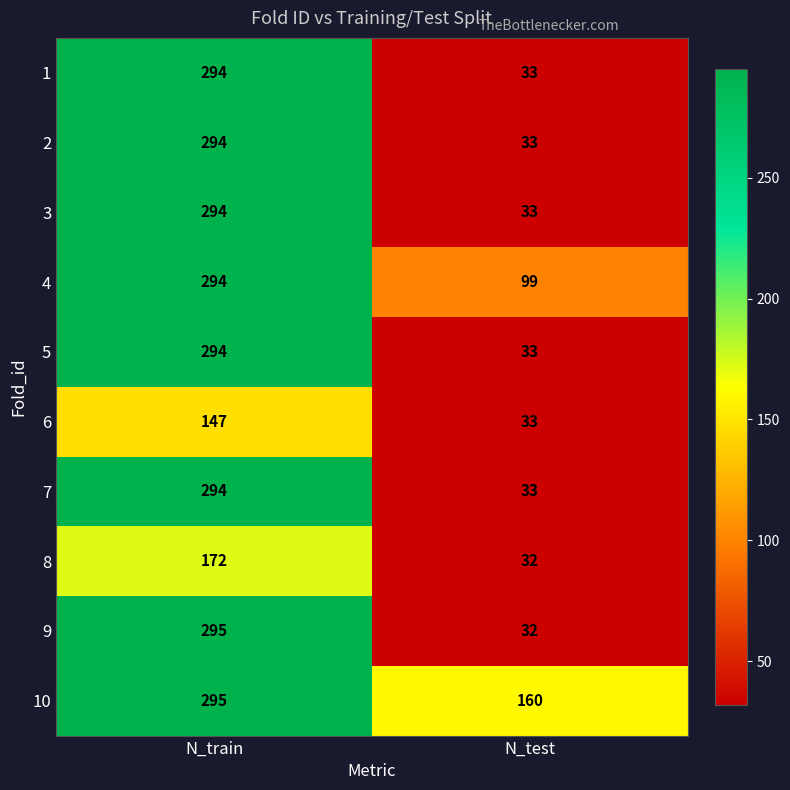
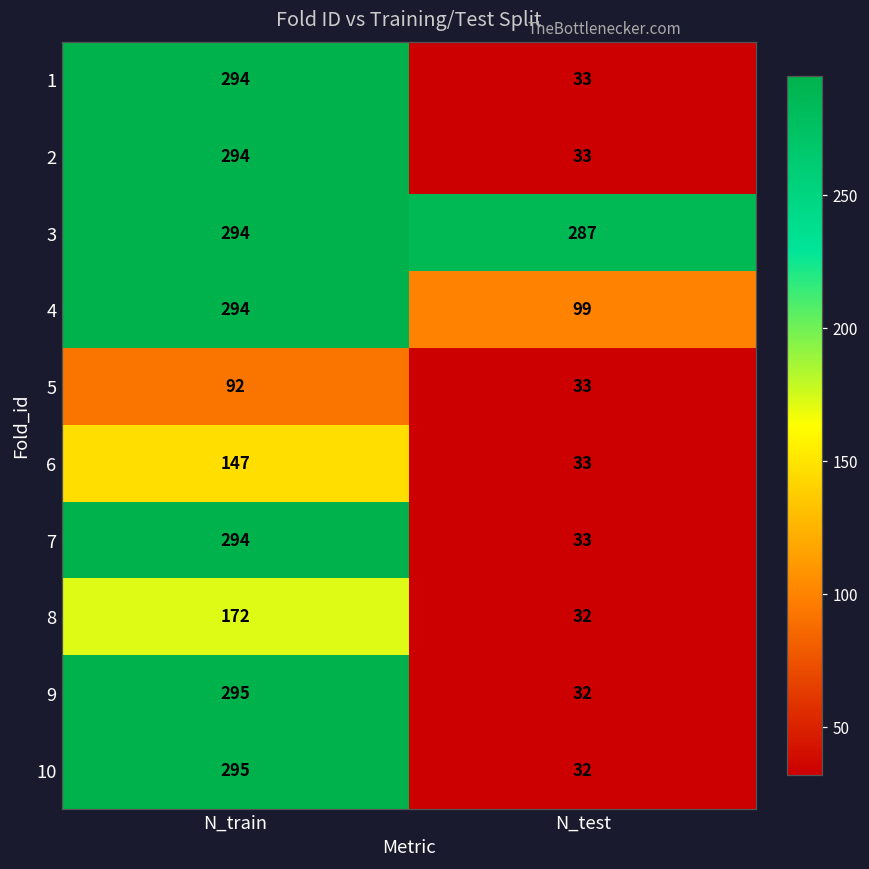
  {
    "1": {
      "N_train": 294,
      "N_test": 33
    },
    "2": {
      "N_train": 294,
      "N_test": 33
    },
    "3": {
      "N_train": 294,
-     "N_test": 33
+     "N_test": 287
    },
    "4": {
      "N_train": 294,
      "N_test": 99
    },
    "5": {
-     "N_train": 294,
+     "N_train": 92,
      "N_test": 33
    },
    "6": {
      "N_train": 147,
      "N_test": 33
    },
    "7": {
      "N_train": 294,
      "N_test": 33
    },
    "8": {
      "N_train": 172,
      "N_test": 32
    },
    "9": {
      "N_train": 295,
      "N_test": 32
    },
    "10": {
      "N_train": 295,
-     "N_test": 160
+     "N_test": 32
    }
  }
